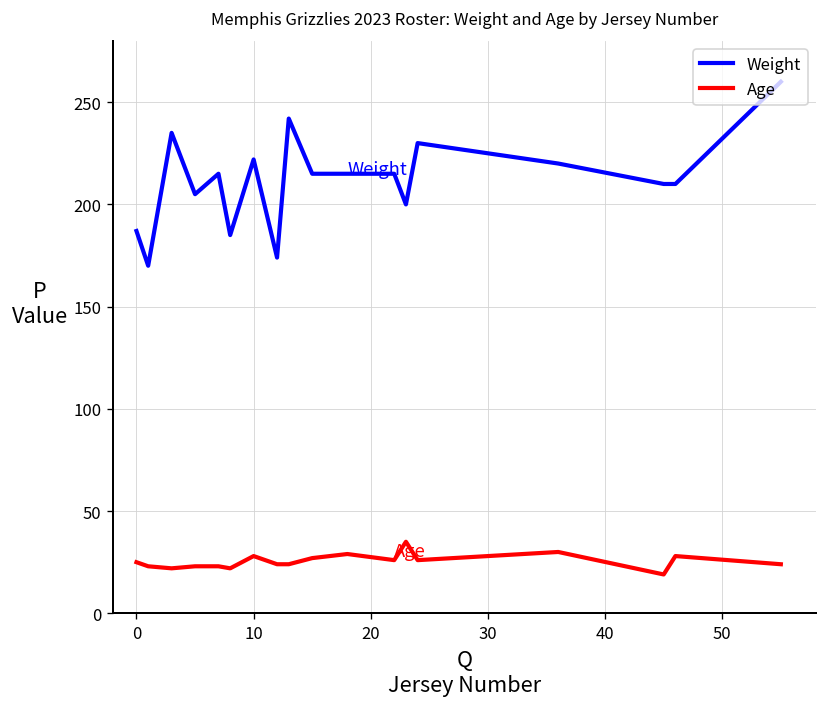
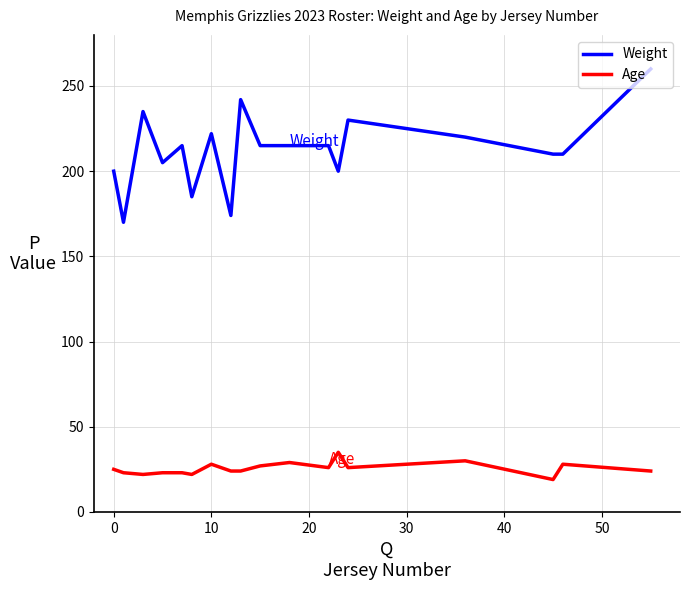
  {
    "Weight": {
-     "0": 187,
+     "0": 200,
      "10": 222
    },
    "Age": {
      "0": 25,
      "10": 28
    }
  }
